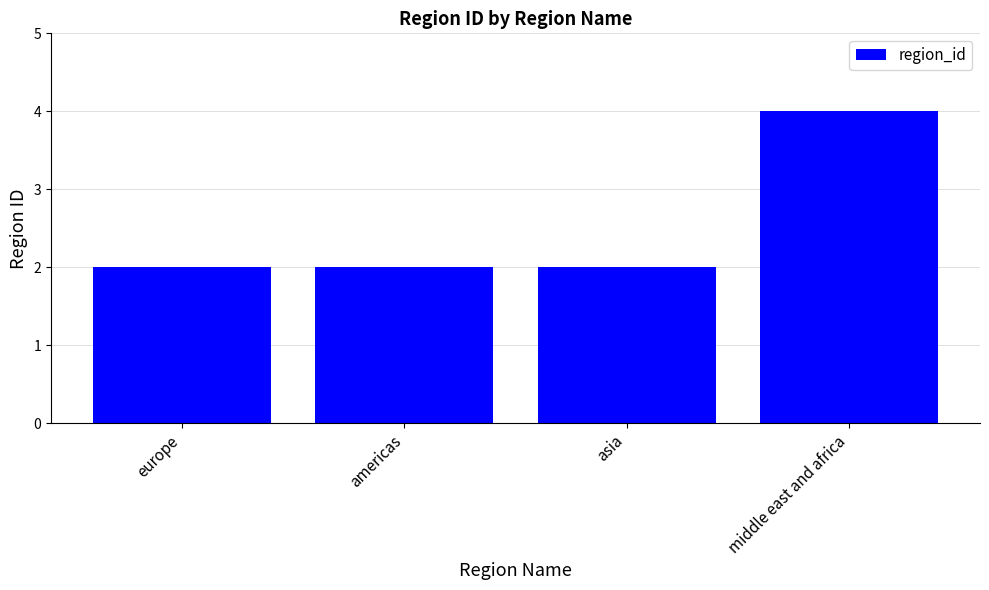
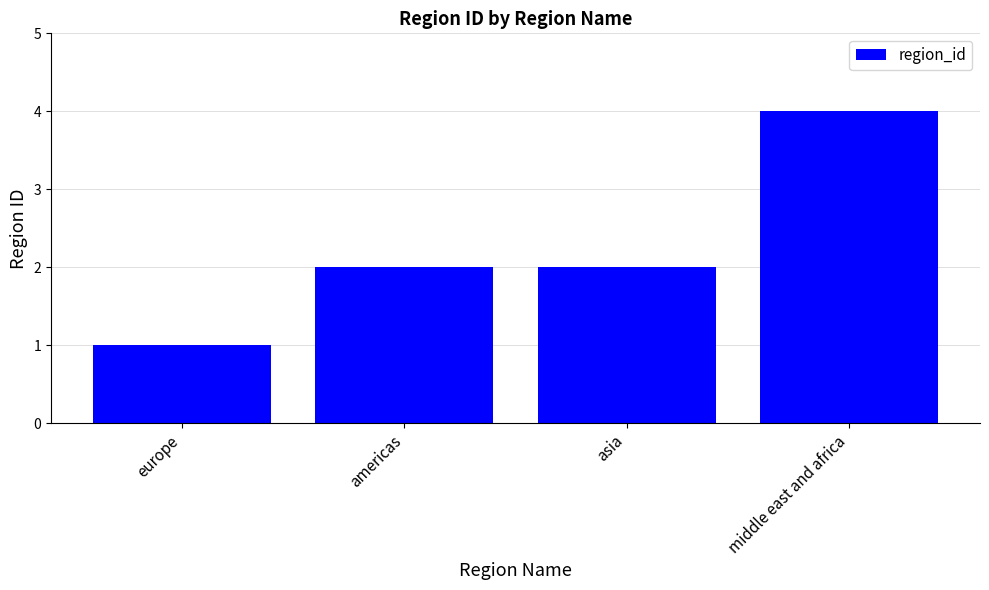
  {
-   "europe": 2,
+   "europe": 1,
    "americas": 2,
    "asia": 2,
    "middle east and africa": 4
  }
